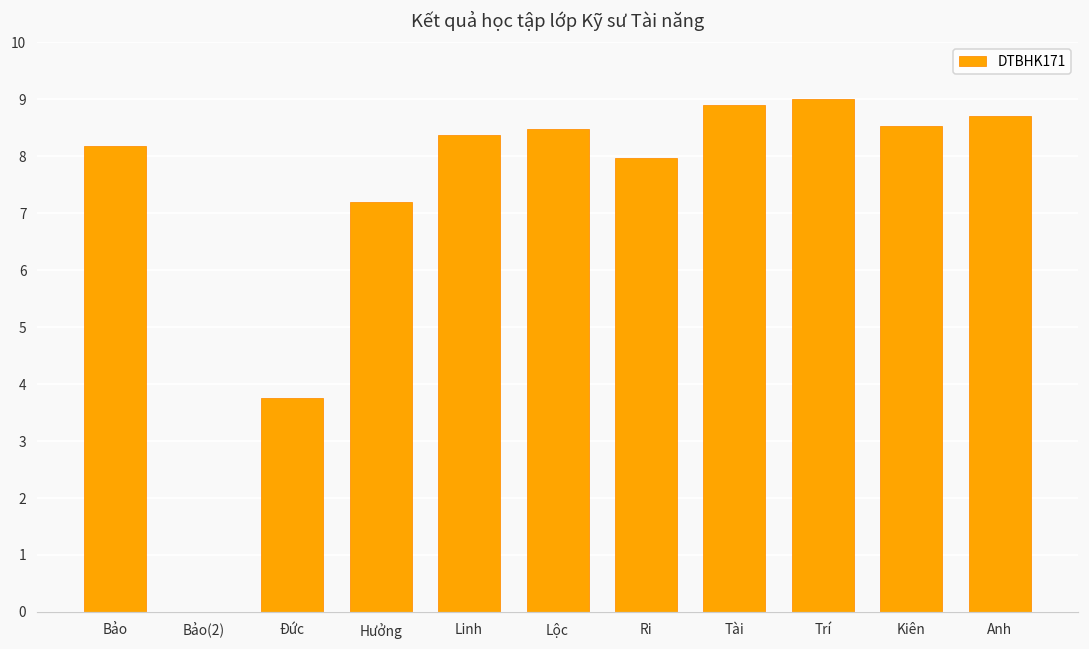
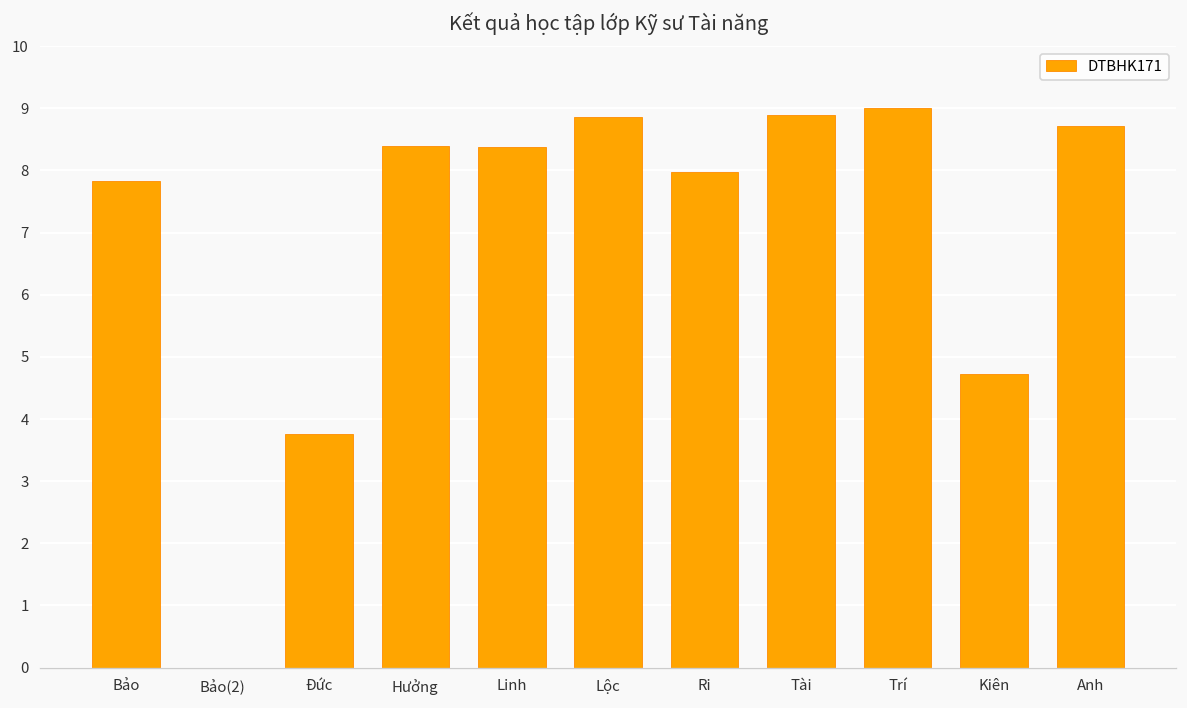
  {
-   "Bảo": 8.2,
+   "Bảo": 7.8,
    "Bảo(2)": 0.0,
    "Đức": 3.8,
-   "Hưởng": 7.2,
+   "Hưởng": 8.4,
    "Linh": 8.4,
-   "Lộc": 8.5,
+   "Lộc": 8.9,
    "Ri": 8.0,
    "Tài": 8.9,
    "Trí": 9.0,
-   "Kiên": 8.5,
+   "Kiên": 4.7,
    "Anh": 8.7
  }
